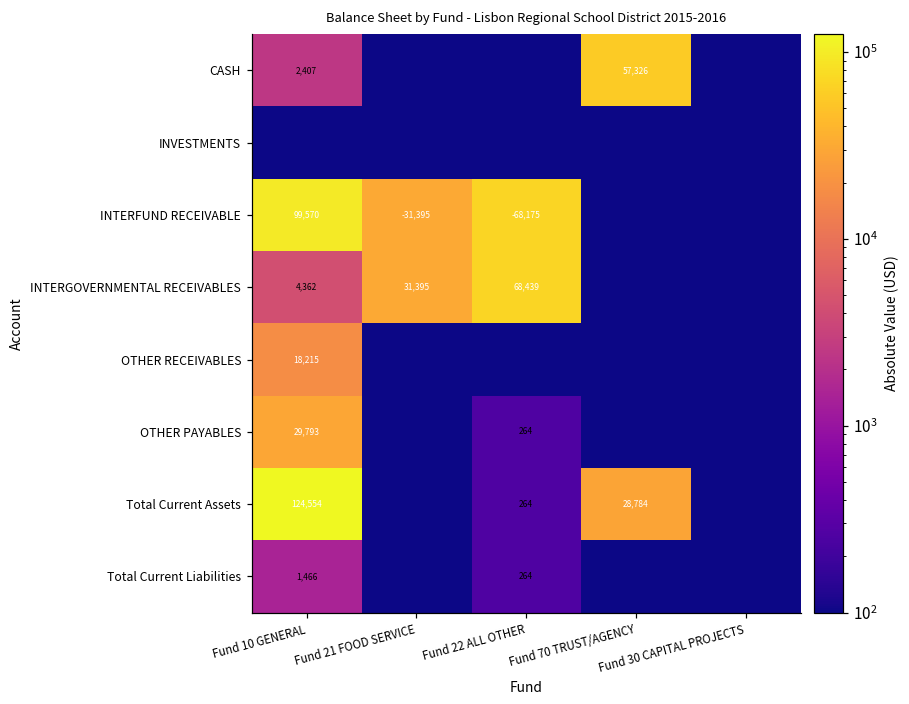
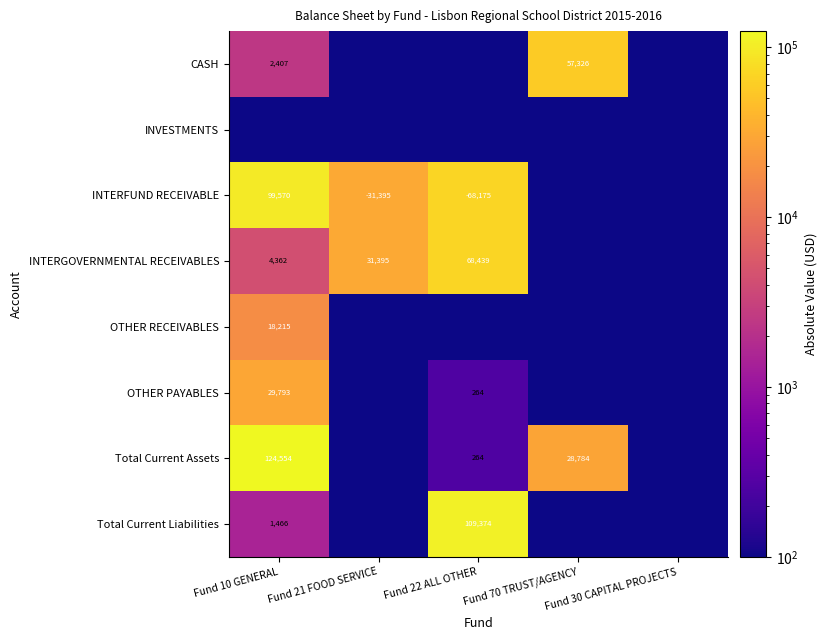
  {
    "CASH": {
      "Fund 10 GENERAL": "2,407",
      "Fund 70 TRUST/AGENCY": "57,326"
    },
    "INTERFUND RECEIVABLE": {
      "Fund 10 GENERAL": "99,570",
      "Fund 21 FOOD SERVICE": "-31,395",
      "Fund 22 ALL OTHER": "-68,175"
    },
    "INTERGOVERNMENTAL RECEIVABLES": {
      "Fund 10 GENERAL": "4,362",
      "Fund 21 FOOD SERVICE": "31,395",
      "Fund 22 ALL OTHER": "68,439"
    },
    "OTHER RECEIVABLES": {
      "Fund 10 GENERAL": "18,215"
    },
    "OTHER PAYABLES": {
      "Fund 10 GENERAL": "29,793",
      "Fund 22 ALL OTHER": "264"
    },
    "Total Current Assets": {
      "Fund 10 GENERAL": "124,554",
      "Fund 22 ALL OTHER": "264",
      "Fund 70 TRUST/AGENCY": "28,784"
    },
    "Total Current Liabilities": {
      "Fund 10 GENERAL": "1,466",
-     "Fund 22 ALL OTHER": "264"
+     "Fund 22 ALL OTHER": "109,374"
    }
  }
